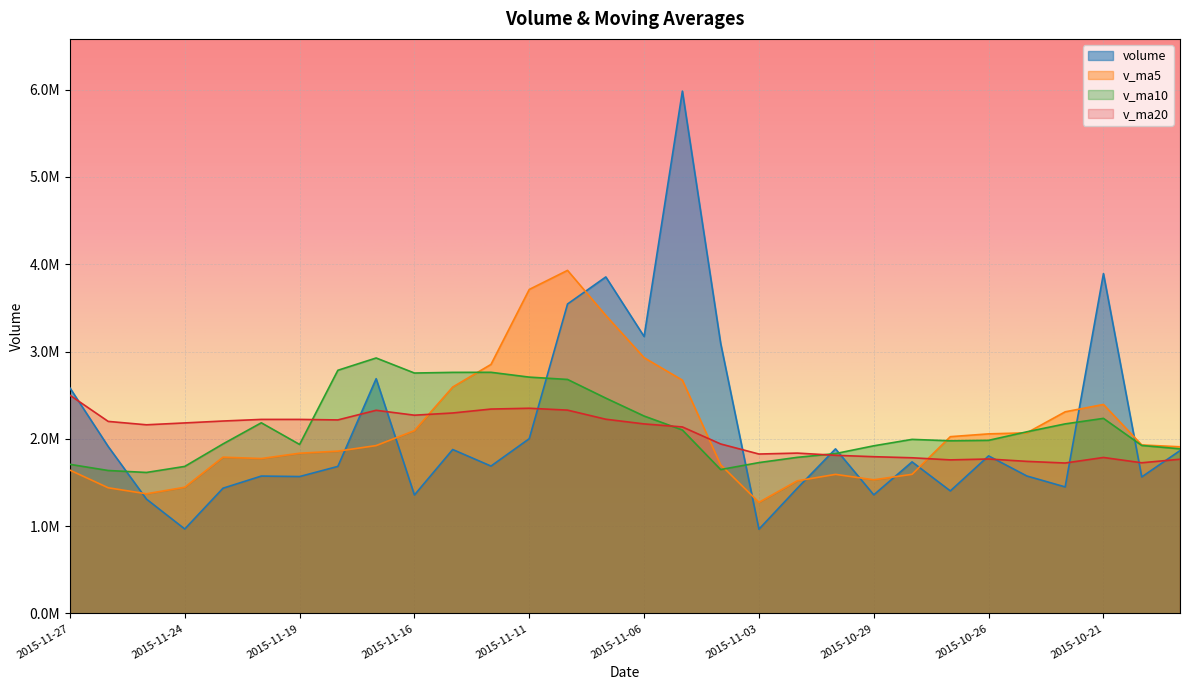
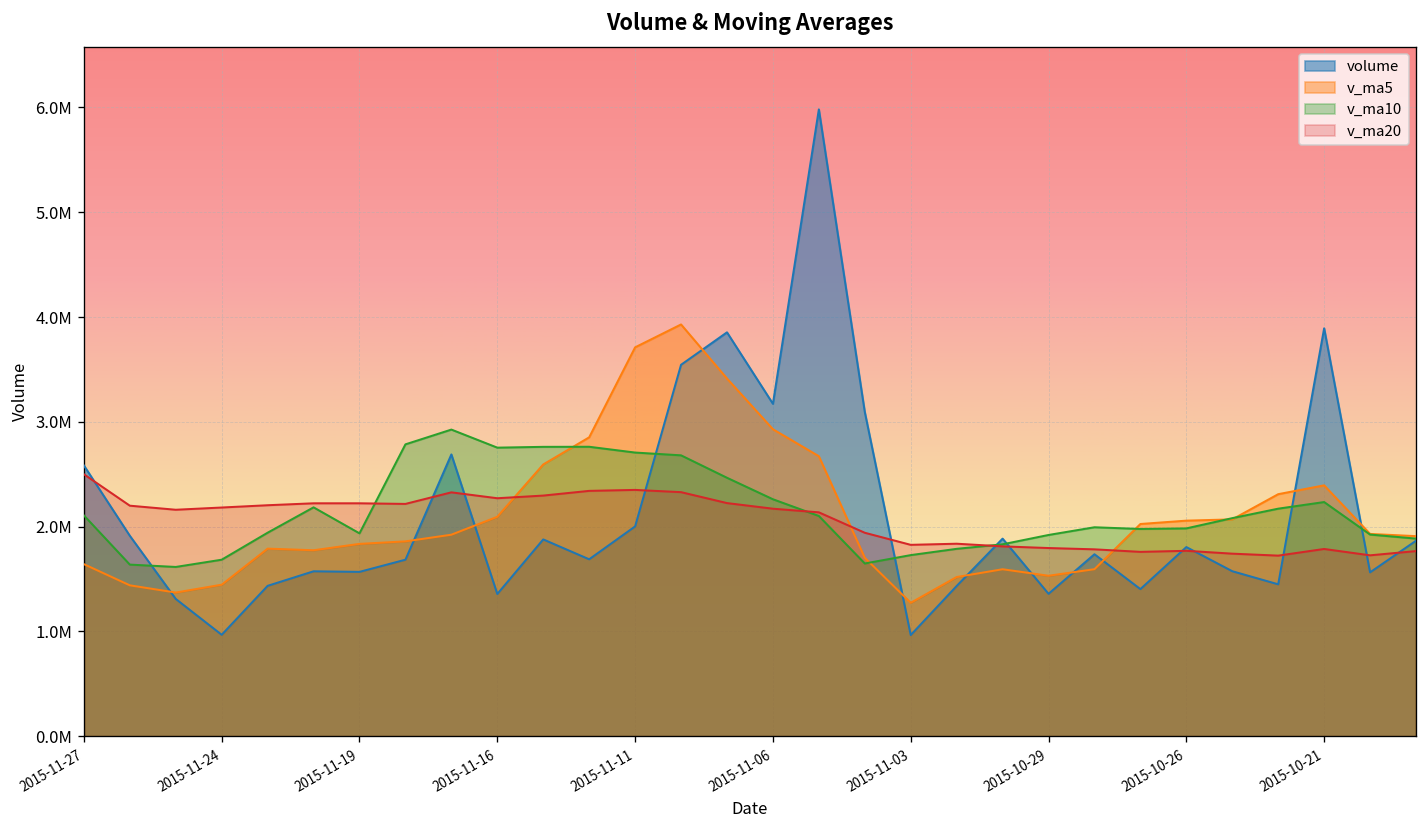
  {
    "volume": {
      "2015-11-27": 2600000,
      "2015-11-24": 1000000,
      "2015-11-19": 1600000,
      "2015-11-16": 1400000,
      "2015-11-11": 2000000,
      "2015-11-06": 3200000,
      "2015-11-03": 1000000,
      "2015-10-29": 1400000,
      "2015-10-26": 1800000,
      "2015-10-21": 3900000
    },
    "v_ma5": {
      "2015-11-27": 1600000,
      "2015-11-24": 1400000,
      "2015-11-19": 1800000,
      "2015-11-16": 2100000,
      "2015-11-11": 3700000,
      "2015-11-06": 2900000,
      "2015-11-03": 1300000,
      "2015-10-29": 1500000,
      "2015-10-26": 2100000,
      "2015-10-21": 2400000
    },
    "v_ma10": {
-     "2015-11-27": 1700000,
+     "2015-11-27": 2100000,
      "2015-11-24": 1700000,
      "2015-11-19": 1900000,
      "2015-11-16": 2800000,
      "2015-11-11": 2700000,
      "2015-11-06": 2300000,
      "2015-11-03": 1700000,
      "2015-10-29": 1900000,
      "2015-10-26": 2000000,
      "2015-10-21": 2200000
    },
    "v_ma20": {
      "2015-11-27": 2500000,
      "2015-11-24": 2200000,
      "2015-11-19": 2200000,
      "2015-11-16": 2300000,
      "2015-11-11": 2400000,
      "2015-11-06": 2200000,
      "2015-11-03": 1800000,
      "2015-10-29": 1800000,
      "2015-10-26": 1800000,
      "2015-10-21": 1800000
    }
  }
